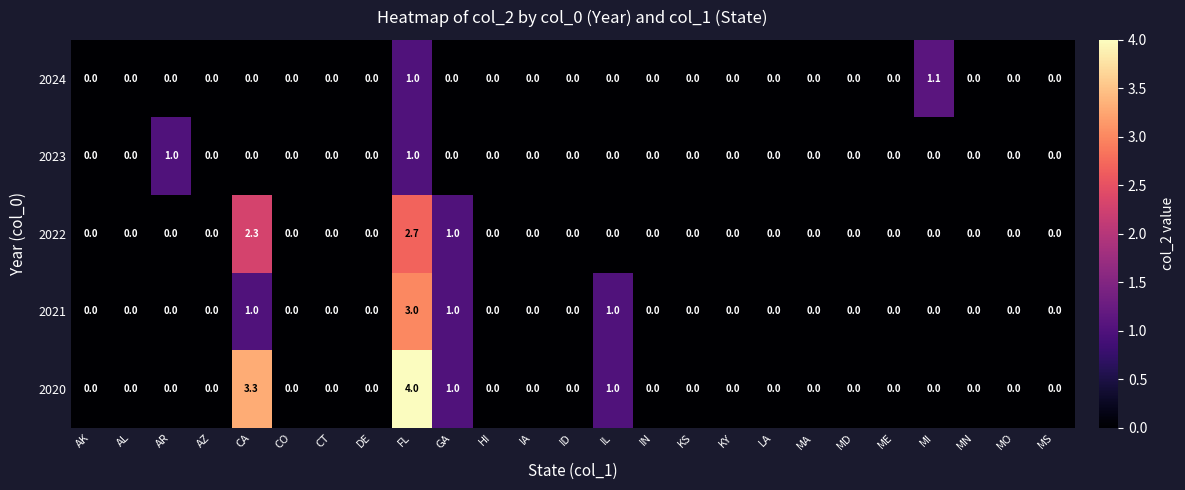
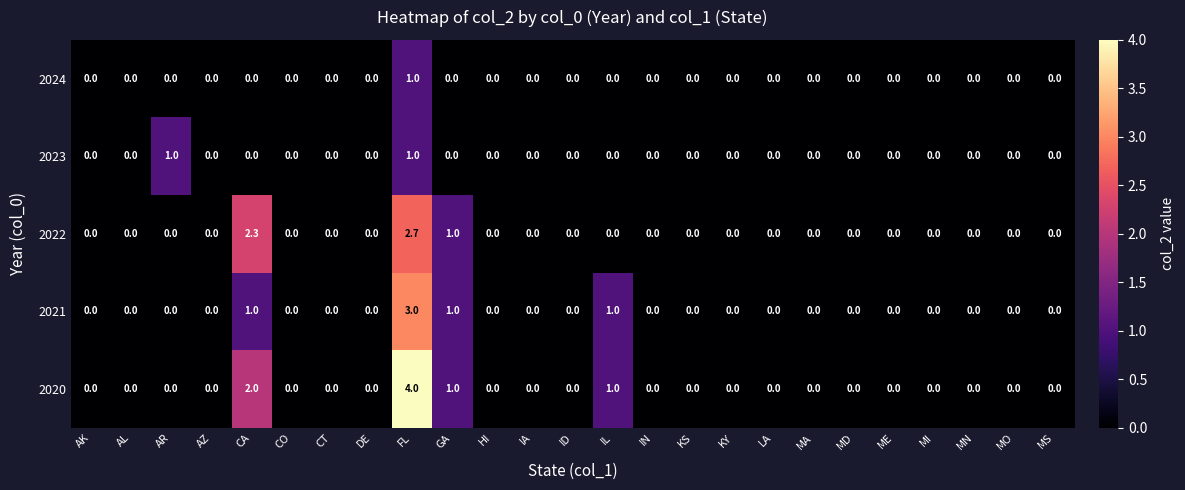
  {
    "2024": {
      "AK": 0.0,
      "AL": 0.0,
      "AR": 0.0,
      "AZ": 0.0,
      "CA": 0.0,
      "CO": 0.0,
      "CT": 0.0,
      "DE": 0.0,
      "FL": 1.0,
      "GA": 0.0,
      "HI": 0.0,
      "IA": 0.0,
      "ID": 0.0,
      "IL": 0.0,
      "IN": 0.0,
      "KS": 0.0,
      "KY": 0.0,
      "LA": 0.0,
      "MA": 0.0,
      "MD": 0.0,
      "ME": 0.0,
-     "MI": 1.1,
+     "MI": 0.0,
      "MN": 0.0,
      "MO": 0.0,
      "MS": 0.0
    },
    "2023": {
      "AK": 0.0,
      "AL": 0.0,
      "AR": 1.0,
      "AZ": 0.0,
      "CA": 0.0,
      "CO": 0.0,
      "CT": 0.0,
      "DE": 0.0,
      "FL": 1.0,
      "GA": 0.0,
      "HI": 0.0,
      "IA": 0.0,
      "ID": 0.0,
      "IL": 0.0,
      "IN": 0.0,
      "KS": 0.0,
      "KY": 0.0,
      "LA": 0.0,
      "MA": 0.0,
      "MD": 0.0,
      "ME": 0.0,
      "MI": 0.0,
      "MN": 0.0,
      "MO": 0.0,
      "MS": 0.0
    },
    "2022": {
      "AK": 0.0,
      "AL": 0.0,
      "AR": 0.0,
      "AZ": 0.0,
      "CA": 2.3,
      "CO": 0.0,
      "CT": 0.0,
      "DE": 0.0,
      "FL": 2.7,
      "GA": 1.0,
      "HI": 0.0,
      "IA": 0.0,
      "ID": 0.0,
      "IL": 0.0,
      "IN": 0.0,
      "KS": 0.0,
      "KY": 0.0,
      "LA": 0.0,
      "MA": 0.0,
      "MD": 0.0,
      "ME": 0.0,
      "MI": 0.0,
      "MN": 0.0,
      "MO": 0.0,
      "MS": 0.0
    },
    "2021": {
      "AK": 0.0,
      "AL": 0.0,
      "AR": 0.0,
      "AZ": 0.0,
      "CA": 1.0,
      "CO": 0.0,
      "CT": 0.0,
      "DE": 0.0,
      "FL": 3.0,
      "GA": 1.0,
      "HI": 0.0,
      "IA": 0.0,
      "ID": 0.0,
      "IL": 1.0,
      "IN": 0.0,
      "KS": 0.0,
      "KY": 0.0,
      "LA": 0.0,
      "MA": 0.0,
      "MD": 0.0,
      "ME": 0.0,
      "MI": 0.0,
      "MN": 0.0,
      "MO": 0.0,
      "MS": 0.0
    },
    "2020": {
      "AK": 0.0,
      "AL": 0.0,
      "AR": 0.0,
      "AZ": 0.0,
-     "CA": 3.3,
+     "CA": 2.0,
      "CO": 0.0,
      "CT": 0.0,
      "DE": 0.0,
      "FL": 4.0,
      "GA": 1.0,
      "HI": 0.0,
      "IA": 0.0,
      "ID": 0.0,
      "IL": 1.0,
      "IN": 0.0,
      "KS": 0.0,
      "KY": 0.0,
      "LA": 0.0,
      "MA": 0.0,
      "MD": 0.0,
      "ME": 0.0,
      "MI": 0.0,
      "MN": 0.0,
      "MO": 0.0,
      "MS": 0.0
    }
  }
